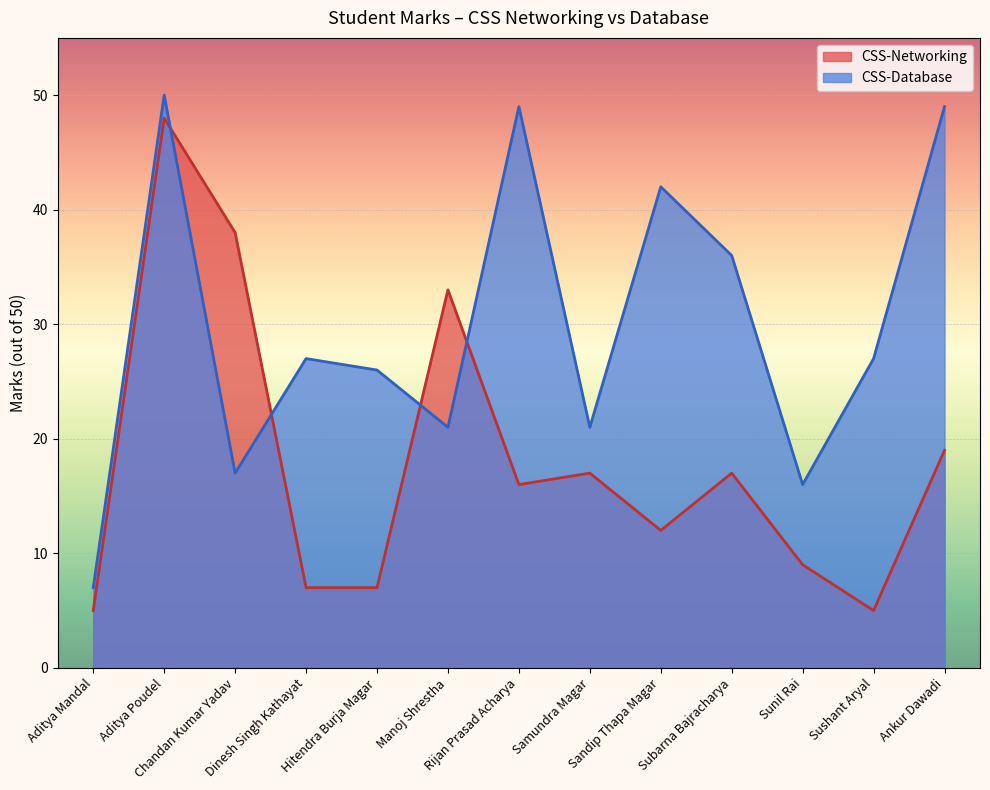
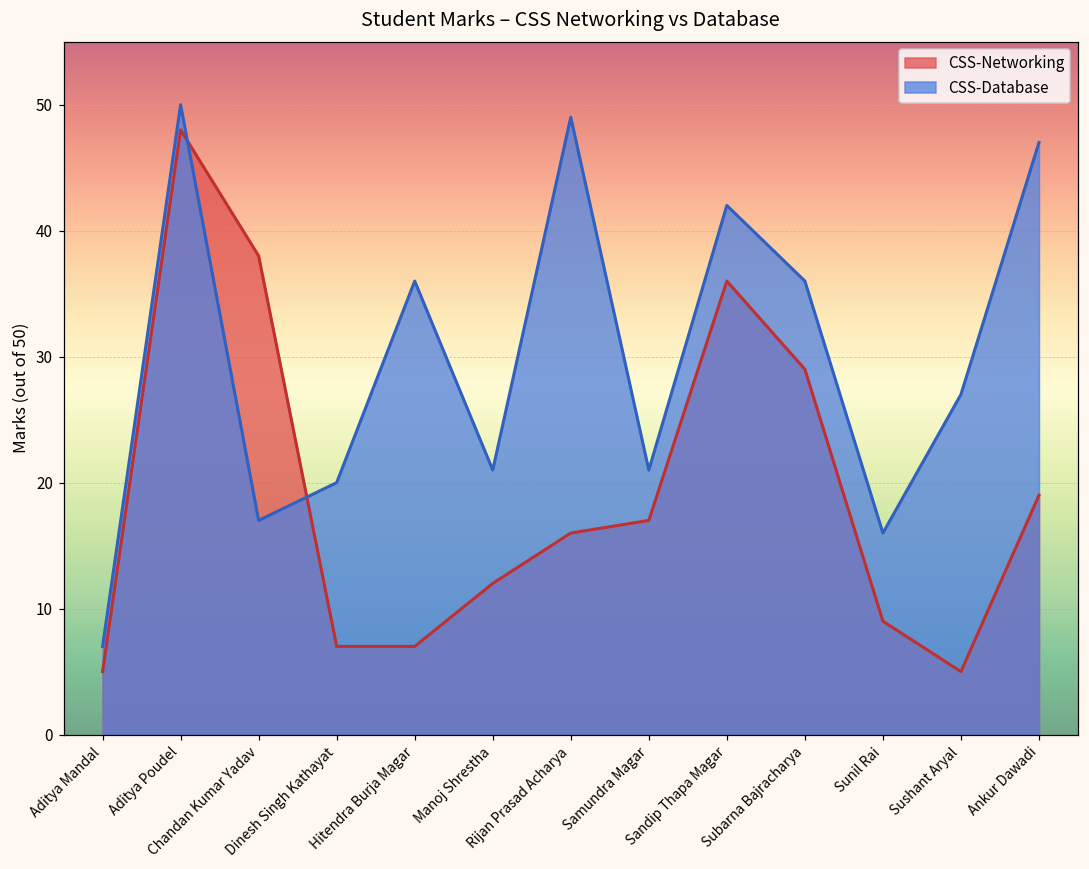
  {
    "CSS-Networking": {
      "Aditya Mandal": 5,
      "Aditya Poudel": 48,
      "Chandan Kumar Yadav": 38,
      "Dinesh Singh Kathayat": 7,
      "Hitendra Burja Magar": 7,
-     "Manoj Shrestha": 33,
+     "Manoj Shrestha": 12,
      "Rijan Prasad Acharya": 16,
      "Samundra Magar": 17,
-     "Sandip Thapa Magar": 12,
-     "Subarna Bajracharya": 17,
+     "Sandip Thapa Magar": 36,
+     "Subarna Bajracharya": 29,
      "Sunil Rai": 9,
      "Sushant Aryal": 5,
      "Ankur Dawadi": 19
    },
    "CSS-Database": {
      "Aditya Mandal": 7,
      "Aditya Poudel": 50,
      "Chandan Kumar Yadav": 17,
-     "Dinesh Singh Kathayat": 27,
-     "Hitendra Burja Magar": 26,
+     "Dinesh Singh Kathayat": 20,
+     "Hitendra Burja Magar": 36,
      "Manoj Shrestha": 21,
      "Rijan Prasad Acharya": 49,
      "Samundra Magar": 21,
      "Sandip Thapa Magar": 42,
      "Subarna Bajracharya": 36,
      "Sunil Rai": 16,
      "Sushant Aryal": 27,
-     "Ankur Dawadi": 49
+     "Ankur Dawadi": 47
    }
  }
